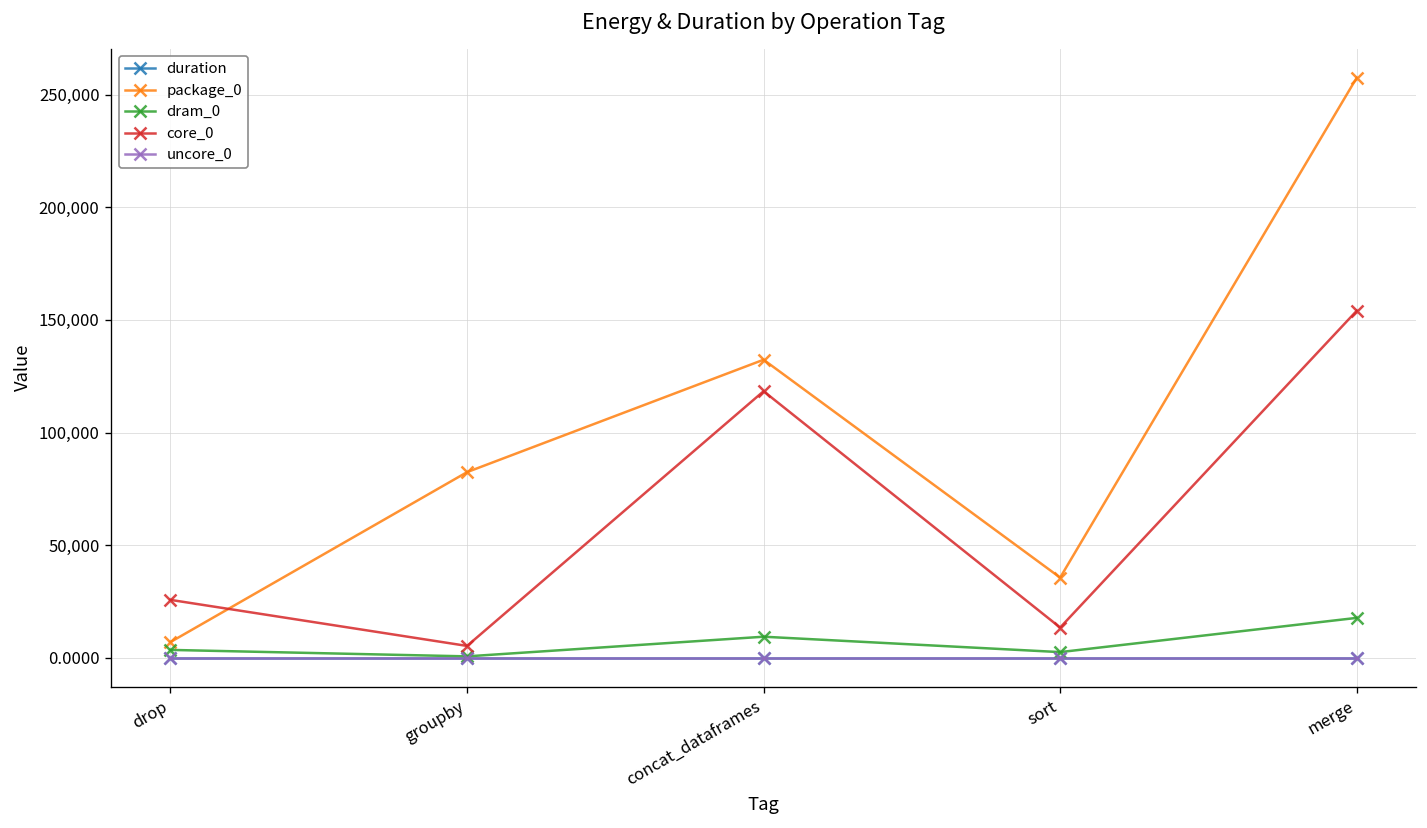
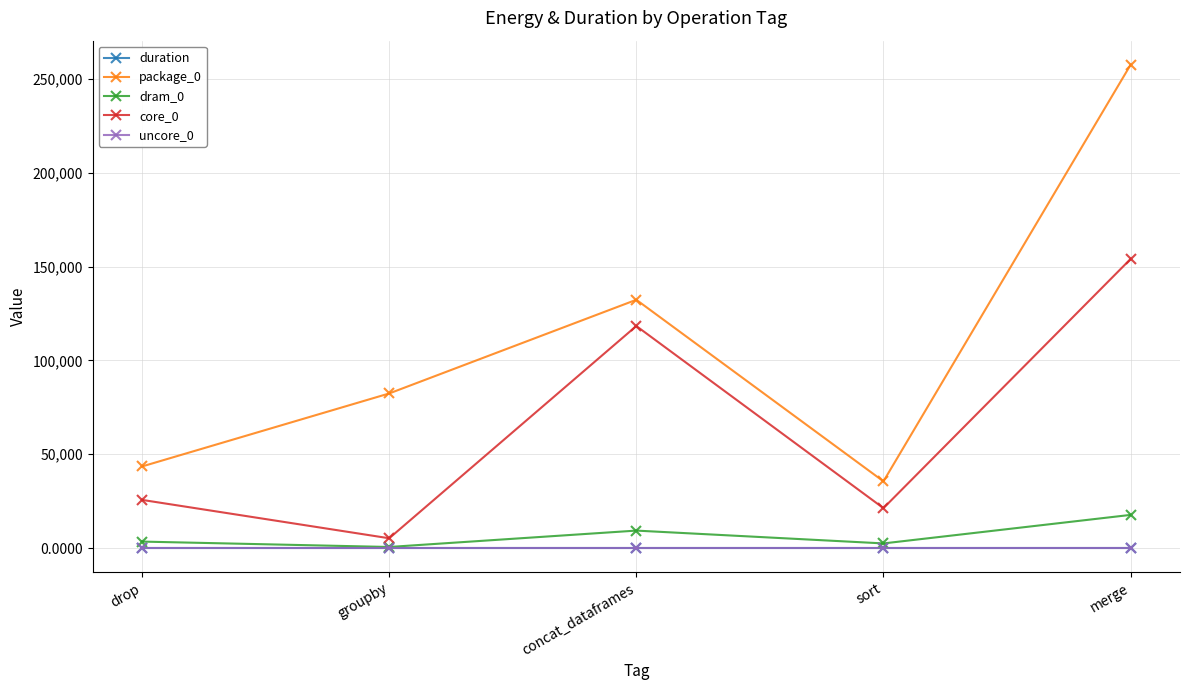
  {
    "uncore_0": {
      "drop": "0",
      "concat_dataframes": "0",
      "sort": "0",
      "merge": "0"
    },
    "package_0": {
-     "drop": "7,000",
+     "drop": "44,000",
      "groupby": "82,000",
      "concat_dataframes": "132,000",
      "sort": "36,000",
      "merge": "258,000"
    },
    "dram_0": {
      "drop": "3,000",
      "concat_dataframes": "9,000",
      "sort": "3,000",
      "merge": "18,000"
    },
    "core_0": {
      "drop": "26,000",
      "groupby": "5,000",
      "concat_dataframes": "118,000",
-     "sort": "13,000",
+     "sort": "21,000",
      "merge": "154,000"
    }
  }
